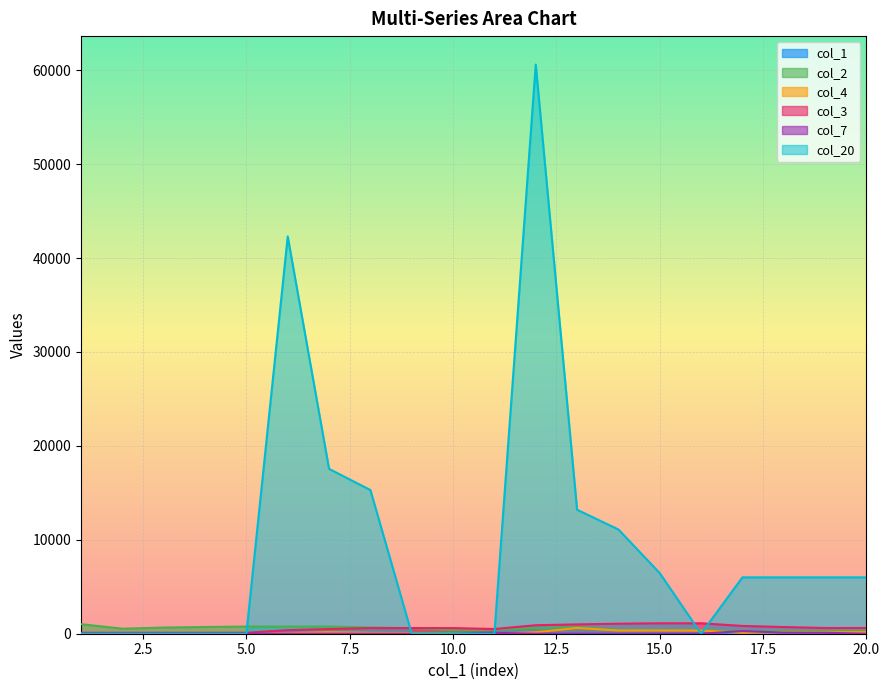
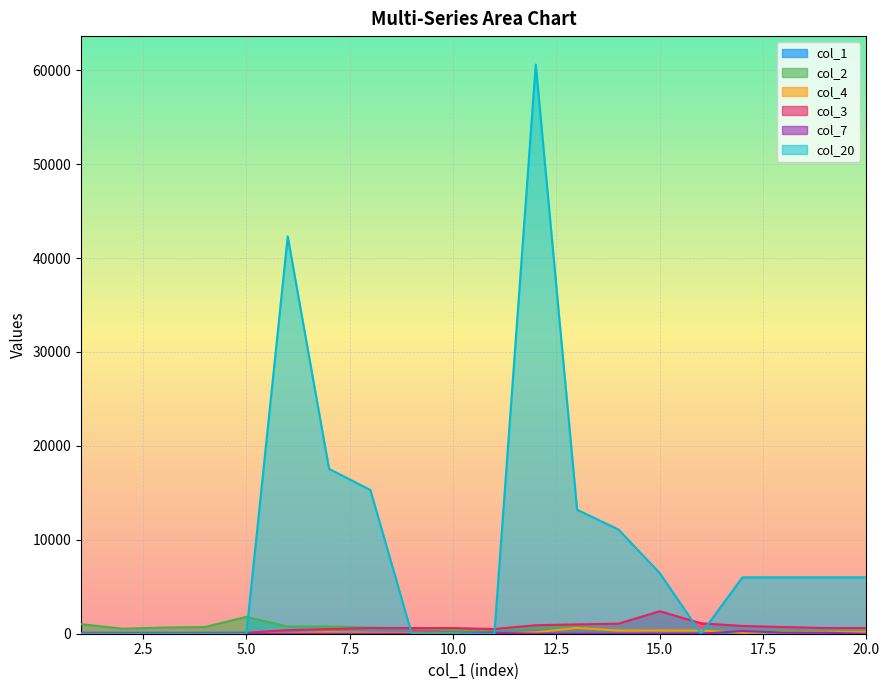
  {
    "col_2": {
-     "5.0": 1000
+     "5.0": 2000
    },
    "col_3": {
-     "15.0": 1000,
+     "15.0": 2000,
      "20.0": 1000
    }
  }
